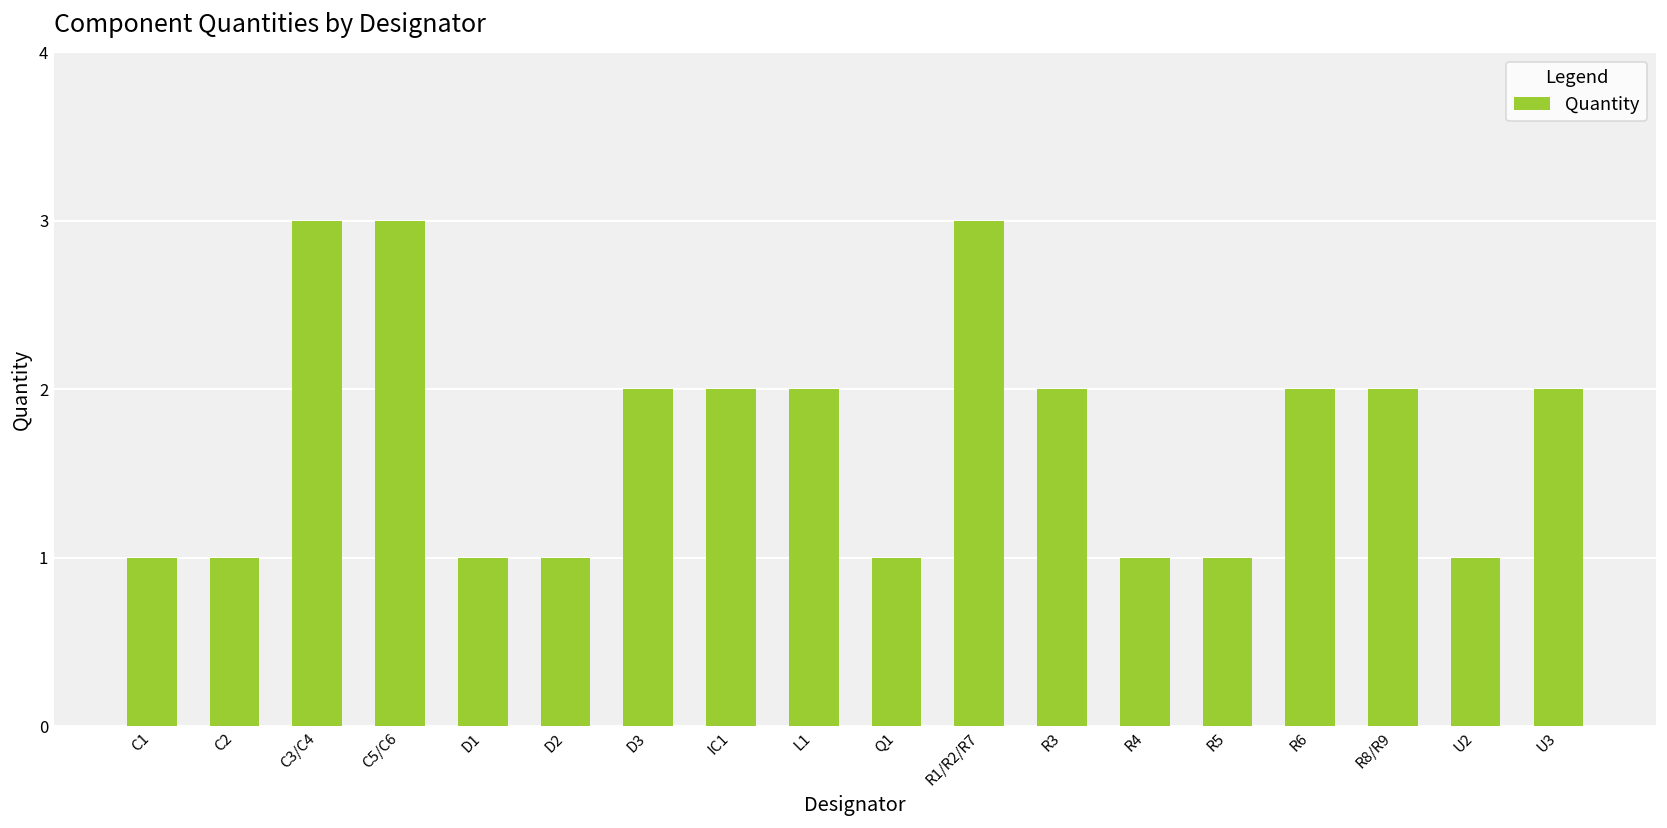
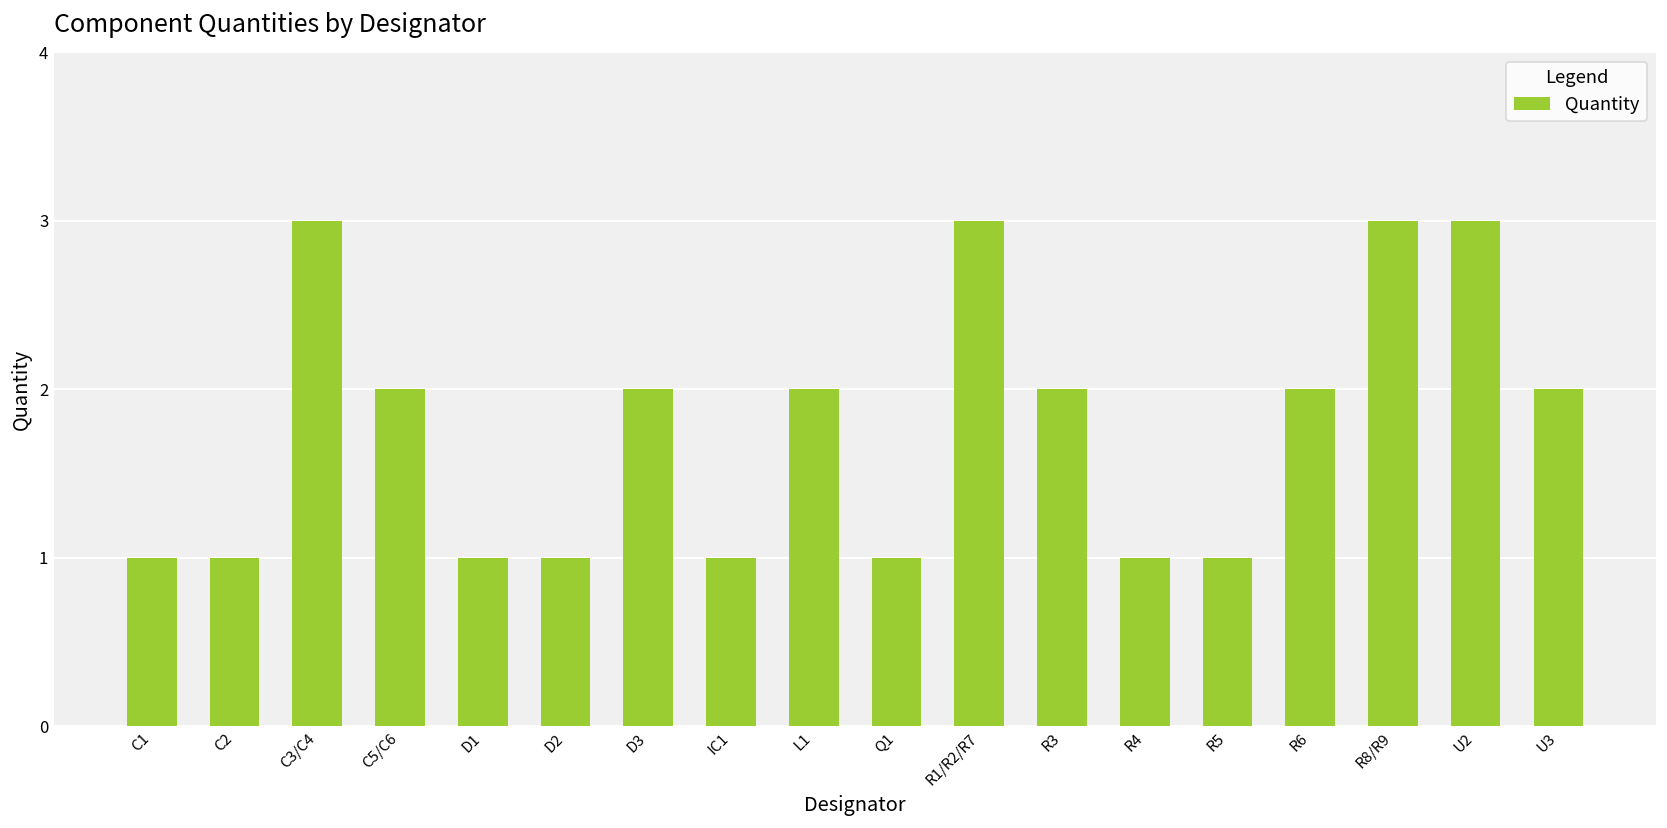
  {
    "C1": 1,
    "C2": 1,
    "C3/C4": 3,
-   "C5/C6": 3,
+   "C5/C6": 2,
    "D1": 1,
    "D2": 1,
    "D3": 2,
-   "IC1": 2,
+   "IC1": 1,
    "L1": 2,
    "Q1": 1,
    "R1/R2/R7": 3,
    "R3": 2,
    "R4": 1,
    "R5": 1,
    "R6": 2,
-   "R8/R9": 2,
-   "U2": 1,
+   "R8/R9": 3,
+   "U2": 3,
    "U3": 2
  }
